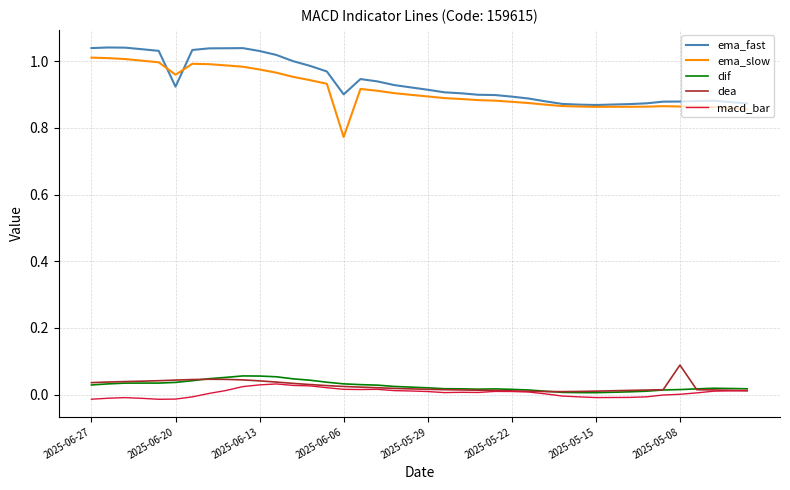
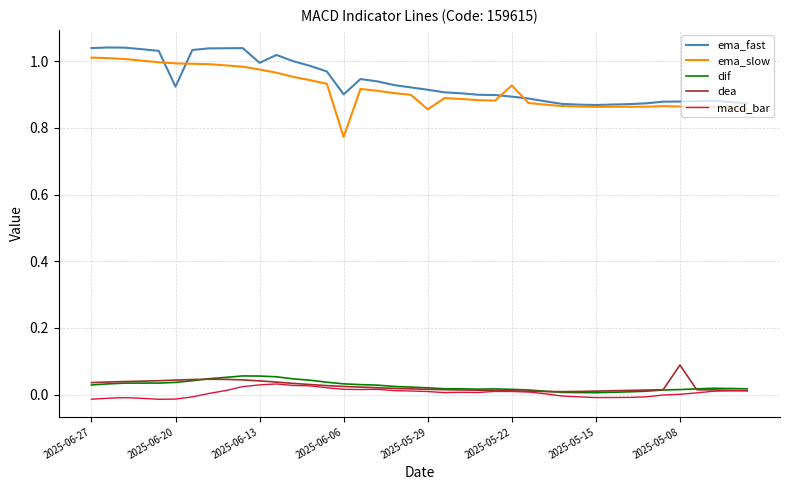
  {
    "ema_fast": {
      "2025-06-27": 1.04,
      "2025-06-20": 0.92,
-     "2025-06-13": 1.03,
+     "2025-06-13": 1.00,
      "2025-06-06": 0.90,
      "2025-05-29": 0.91,
      "2025-05-22": 0.89,
      "2025-05-08": 0.88
    },
    "ema_slow": {
      "2025-06-27": 1.01,
-     "2025-06-20": 0.96,
+     "2025-06-20": 0.99,
      "2025-06-13": 0.98,
      "2025-06-06": 0.77,
-     "2025-05-29": 0.89,
-     "2025-05-22": 0.88,
+     "2025-05-29": 0.86,
+     "2025-05-22": 0.93,
      "2025-05-08": 0.86
    },
    "dif": {
      "2025-06-13": 0.06,
      "2025-06-06": 0.03,
      "2025-05-08": 0.01
    },
    "dea": {
      "2025-06-13": 0.04,
      "2025-06-06": 0.02,
      "2025-05-08": 0.09
    },
    "macd_bar": {
      "2025-06-27": -0.01,
      "2025-06-20": -0.01,
      "2025-06-13": 0.03,
      "2025-06-06": 0.02,
      "2025-05-15": -0.01,
      "2025-05-08": 0.00
    }
  }
